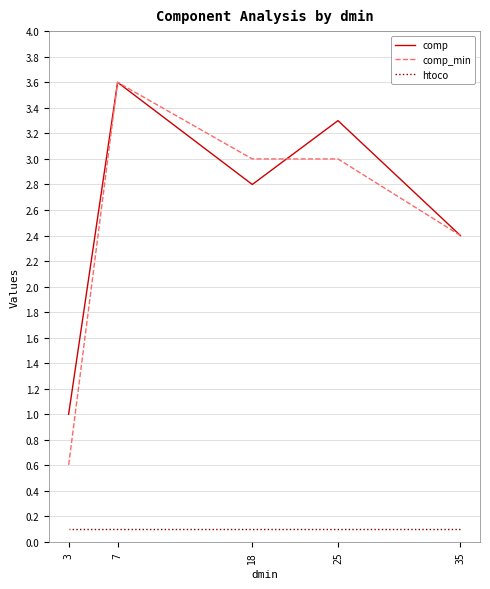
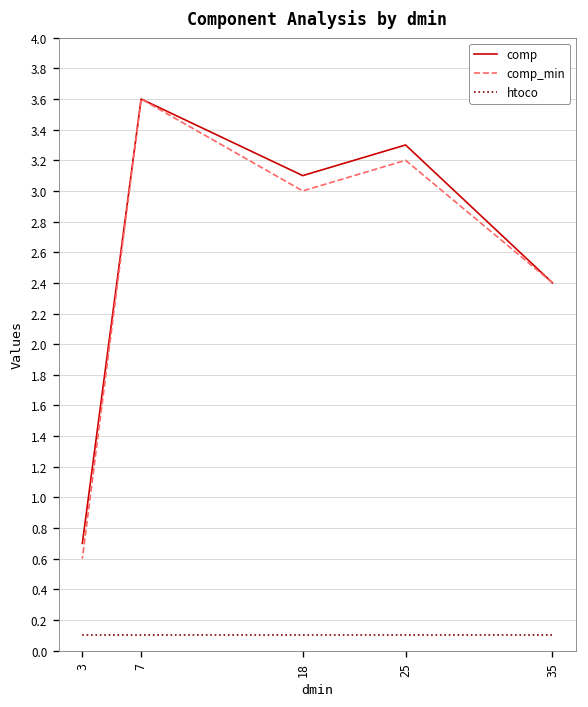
  {
    "comp": {
-     "3": 1.0,
-     "18": 2.8,
+     "3": 0.7,
+     "18": 3.1,
      "25": 3.3
    },
    "comp_min": {
      "3": 0.6,
      "18": 3.0,
-     "25": 3.0
+     "25": 3.2
    },
    "htoco": {
      "3": 0.1,
      "7": 0.1,
      "18": 0.1,
      "25": 0.1,
      "35": 0.1
    }
  }
